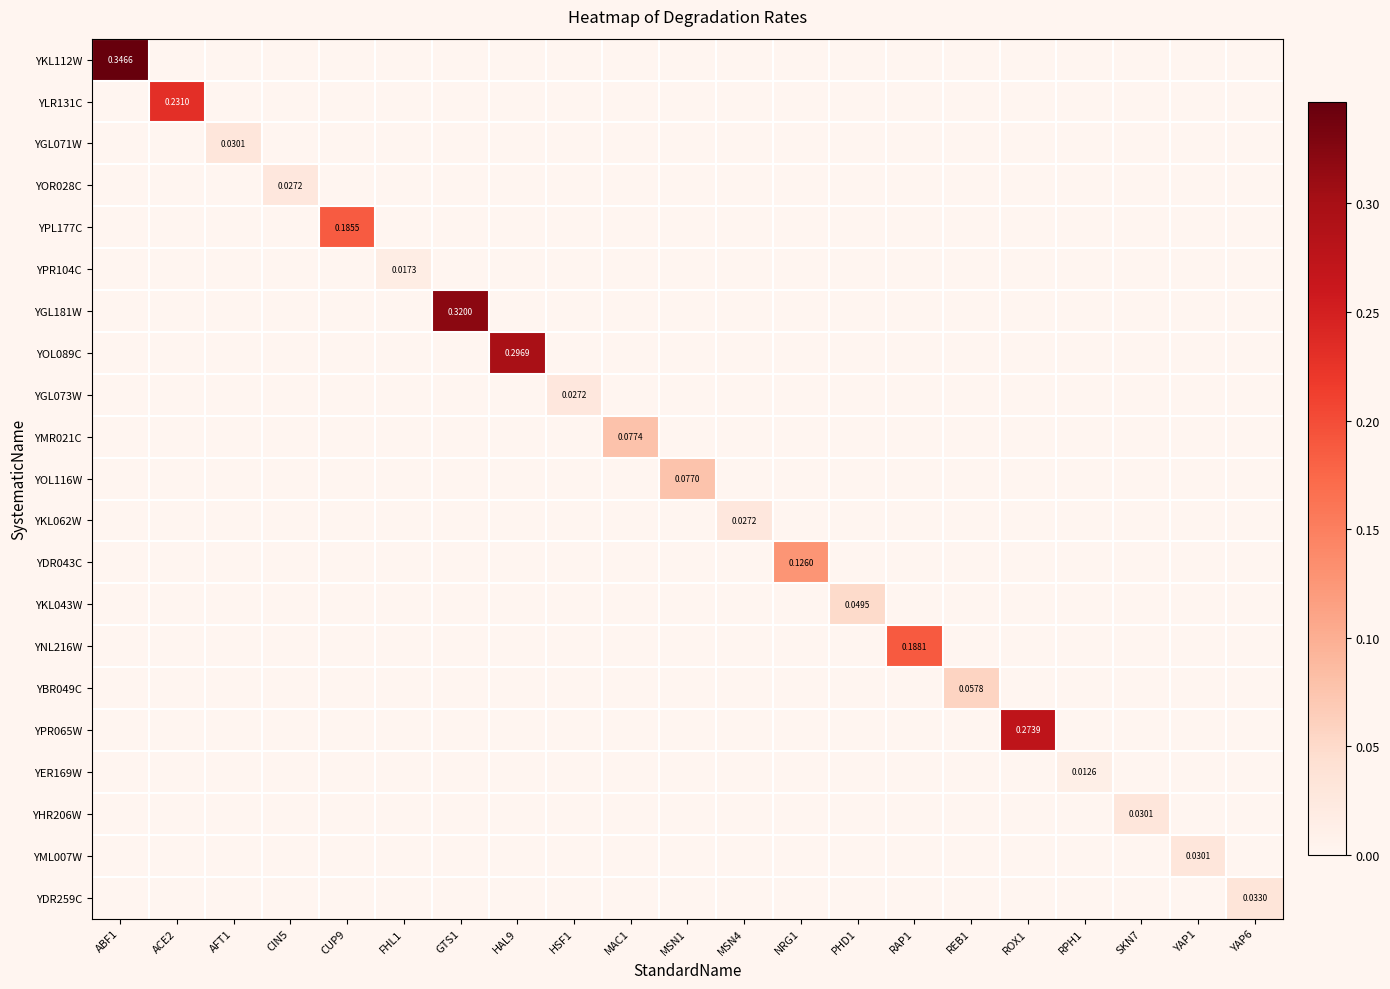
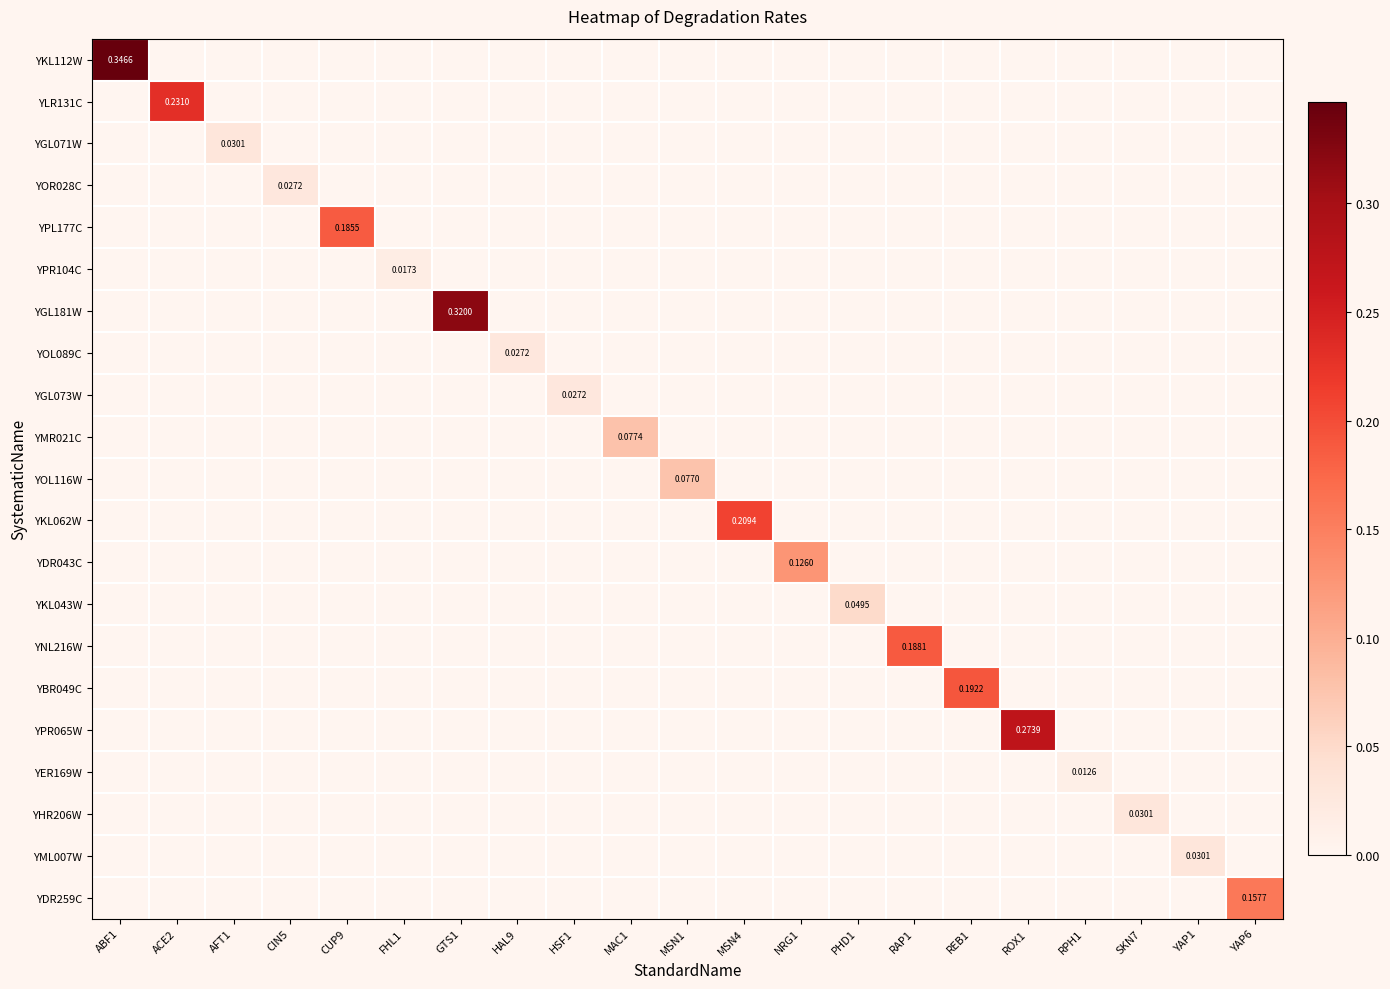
  {
    "YKL112W": {
      "ABF1": 0.3466
    },
    "YLR131C": {
      "ACE2": 0.2310
    },
    "YGL071W": {
      "AFT1": 0.0301
    },
    "YOR028C": {
      "CIN5": 0.0272
    },
    "YPL177C": {
      "CUP9": 0.1855
    },
    "YPR104C": {
      "FHL1": 0.0173
    },
    "YGL181W": {
      "GTS1": 0.3200
    },
    "YOL089C": {
-     "HAL9": 0.2969
+     "HAL9": 0.0272
    },
    "YGL073W": {
      "HSF1": 0.0272
    },
    "YMR021C": {
      "MAC1": 0.0774
    },
    "YOL116W": {
      "MSN1": 0.0770
    },
    "YKL062W": {
-     "MSN4": 0.0272
+     "MSN4": 0.2094
    },
    "YDR043C": {
      "NRG1": 0.1260
    },
    "YKL043W": {
      "PHD1": 0.0495
    },
    "YNL216W": {
      "RAP1": 0.1881
    },
    "YBR049C": {
-     "REB1": 0.0578
+     "REB1": 0.1922
    },
    "YPR065W": {
      "ROX1": 0.2739
    },
    "YER169W": {
      "RPH1": 0.0126
    },
    "YHR206W": {
      "SKN7": 0.0301
    },
    "YML007W": {
      "YAP1": 0.0301
    },
    "YDR259C": {
-     "YAP6": 0.0330
+     "YAP6": 0.1577
    }
  }
